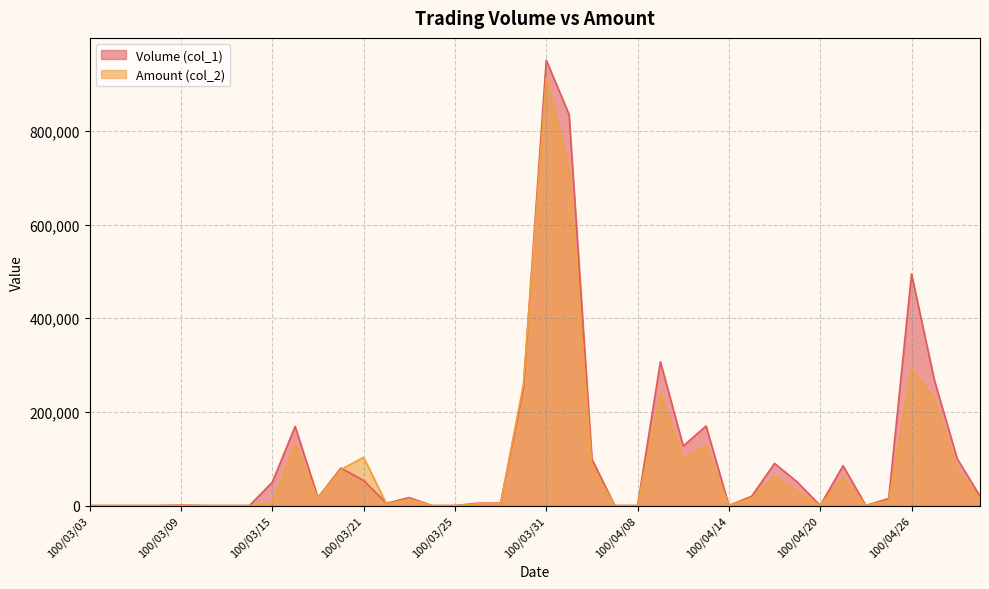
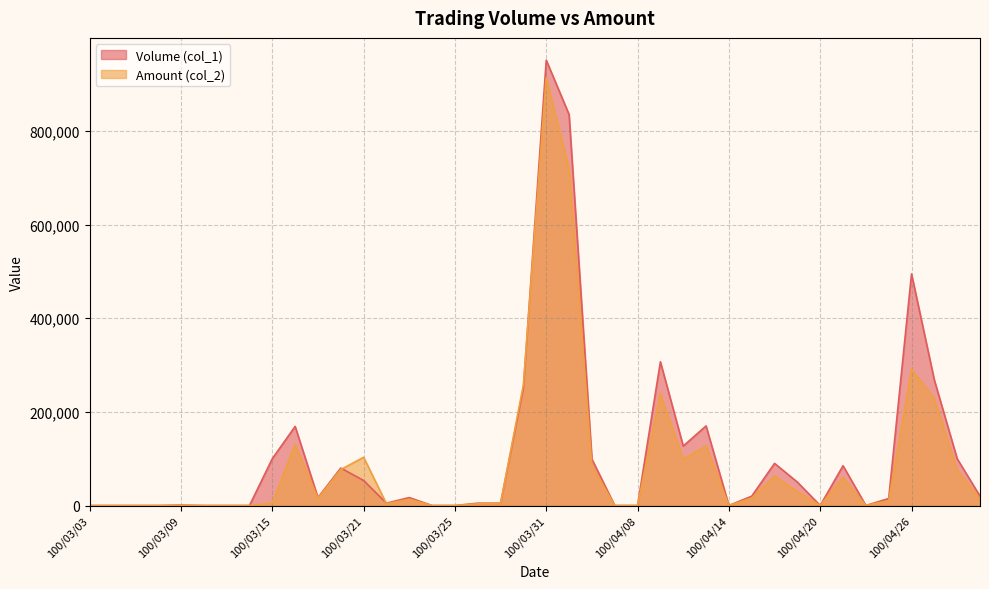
  {
    "Volume (col_1)": {
-     "100/03/15": "50,000",
+     "100/03/15": "100,000",
      "100/03/21": "50,000",
      "100/03/31": "950,000",
      "100/04/26": "490,000"
    },
    "Amount (col_2)": {
      "100/03/15": "10,000",
      "100/03/21": "100,000",
      "100/03/31": "910,000",
      "100/04/26": "290,000"
    }
  }
